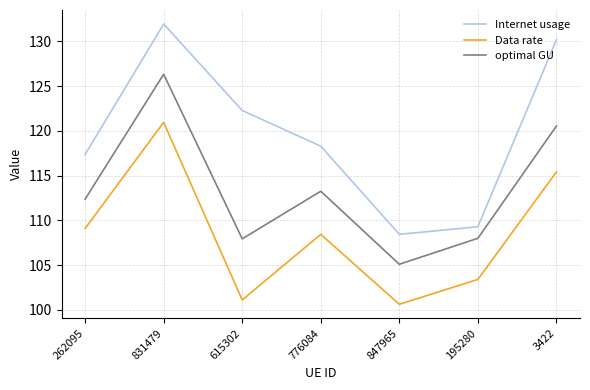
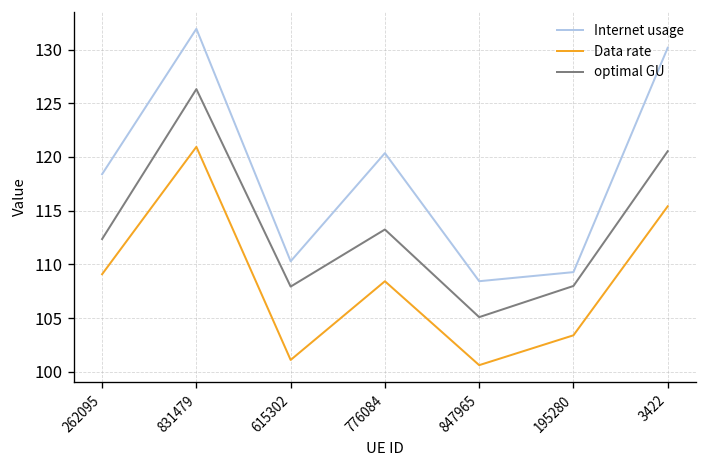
  {
    "Internet usage": {
-     "262095": 117,
+     "262095": 118,
      "831479": 132,
-     "615302": 122,
-     "776084": 118,
+     "615302": 110,
+     "776084": 120,
      "847965": 108,
      "195280": 109,
      "3422": 130
    },
    "Data rate": {
      "262095": 109,
      "831479": 121,
      "615302": 101,
      "776084": 108,
      "847965": 101,
      "195280": 103,
      "3422": 115
    },
    "optimal GU": {
      "262095": 112,
      "831479": 126,
      "615302": 108,
      "776084": 113,
      "847965": 105,
      "195280": 108,
      "3422": 121
    }
  }
